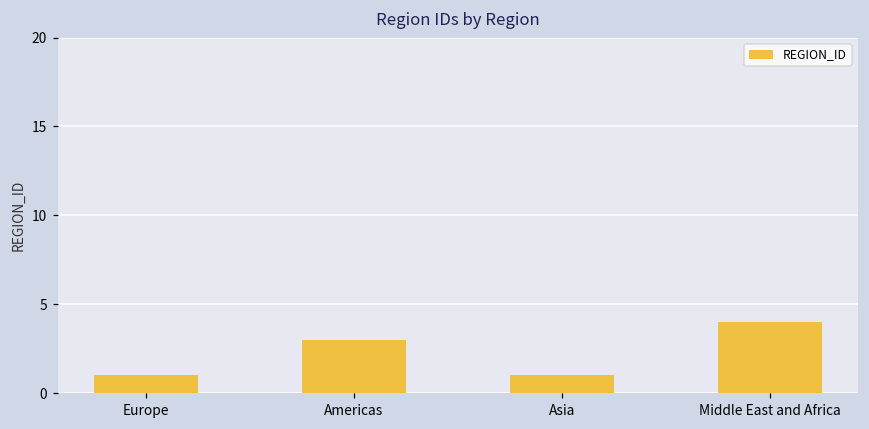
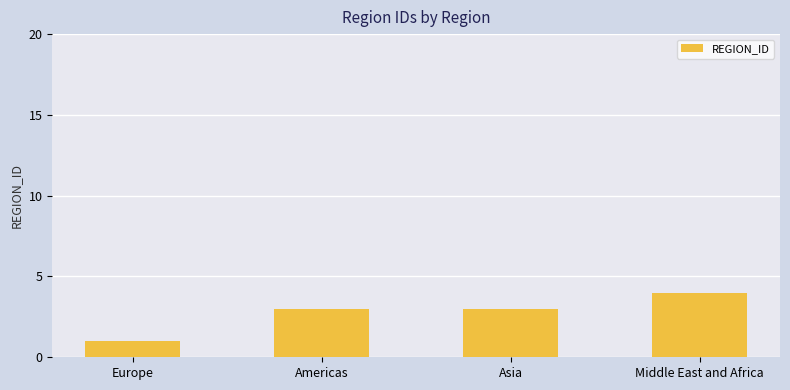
  {
    "Europe": 1,
    "Americas": 3,
-   "Asia": 1,
+   "Asia": 3,
    "Middle East and Africa": 4
  }
